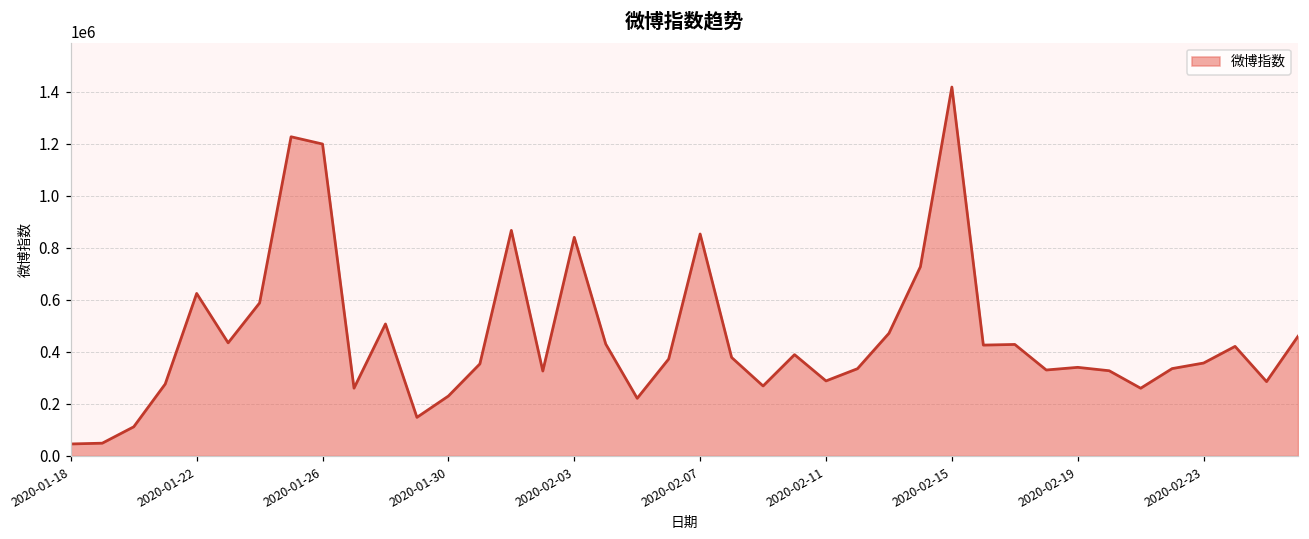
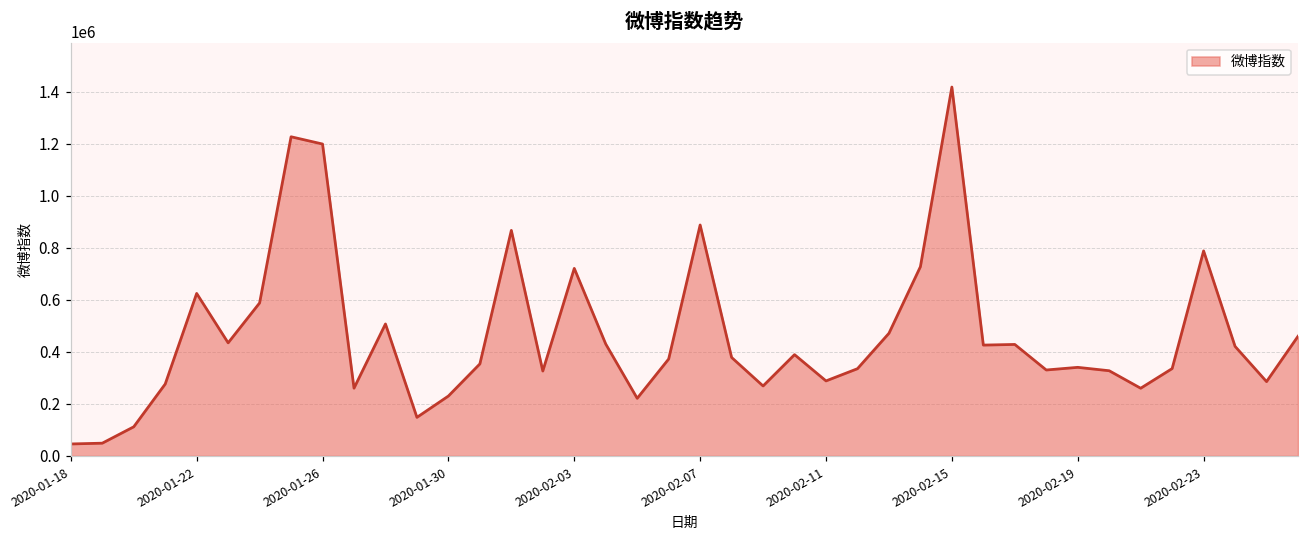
  {
    "2020-01-18": 50000,
    "2020-01-22": 620000,
    "2020-01-26": 1200000,
    "2020-01-30": 230000,
-   "2020-02-03": 840000,
-   "2020-02-07": 850000,
+   "2020-02-03": 720000,
+   "2020-02-07": 890000,
    "2020-02-11": 290000,
    "2020-02-15": 1420000,
    "2020-02-19": 340000,
-   "2020-02-23": 360000
+   "2020-02-23": 790000
  }
